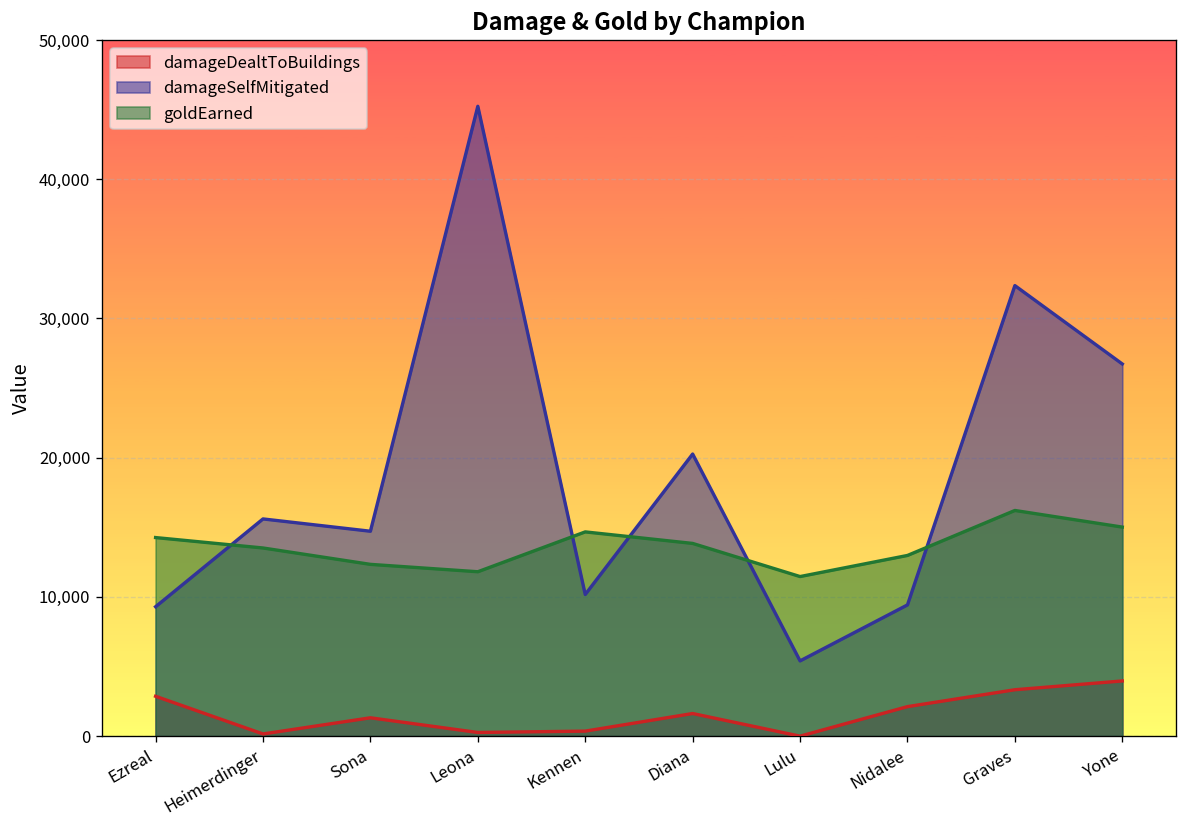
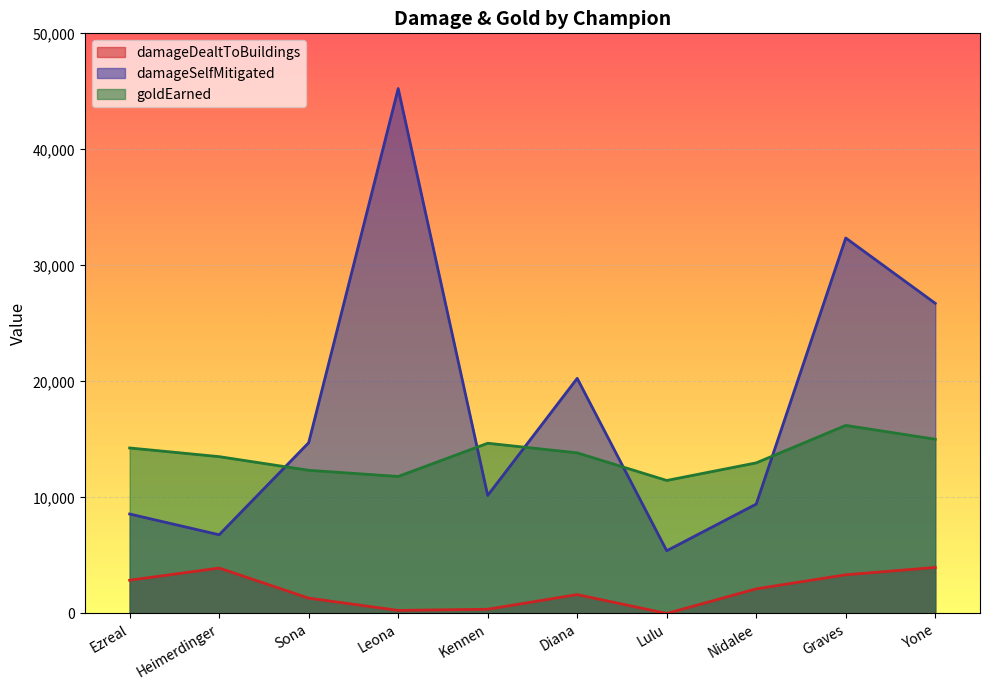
  {
    "damageDealtToBuildings": {
      "Ezreal": "2,900",
-     "Heimerdinger": "200",
+     "Heimerdinger": "3,900",
      "Sona": "1,300",
      "Leona": "300",
      "Kennen": "400",
      "Diana": "1,600",
      "Lulu": "0",
      "Nidalee": "2,100",
      "Graves": "3,300",
      "Yone": "4,000"
    },
    "damageSelfMitigated": {
-     "Ezreal": "9,300",
-     "Heimerdinger": "15,600",
+     "Ezreal": "8,600",
+     "Heimerdinger": "6,800",
      "Sona": "14,700",
      "Leona": "45,200",
      "Kennen": "10,200",
      "Diana": "20,300",
      "Lulu": "5,400",
      "Nidalee": "9,400",
      "Graves": "32,400",
      "Yone": "26,700"
    },
    "goldEarned": {
      "Ezreal": "14,300",
      "Heimerdinger": "13,500",
      "Sona": "12,300",
      "Leona": "11,800",
      "Kennen": "14,700",
      "Diana": "13,800",
      "Lulu": "11,500",
      "Nidalee": "13,000",
      "Graves": "16,200",
      "Yone": "15,000"
    }
  }
